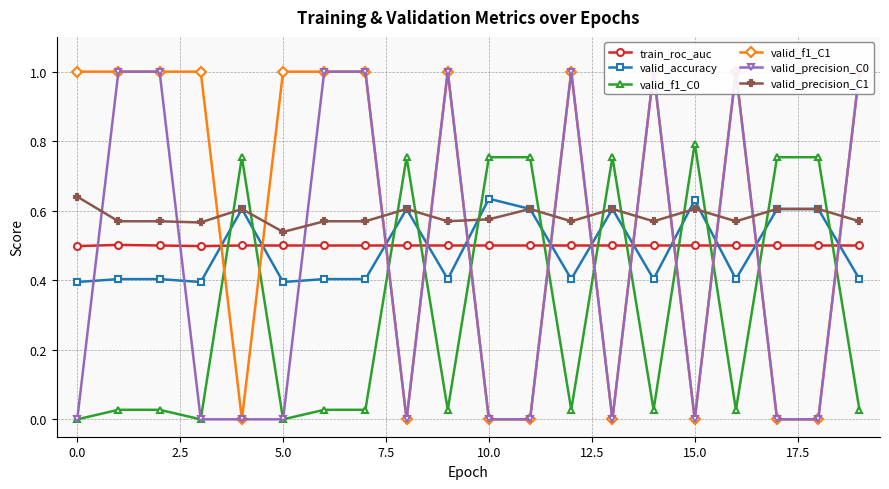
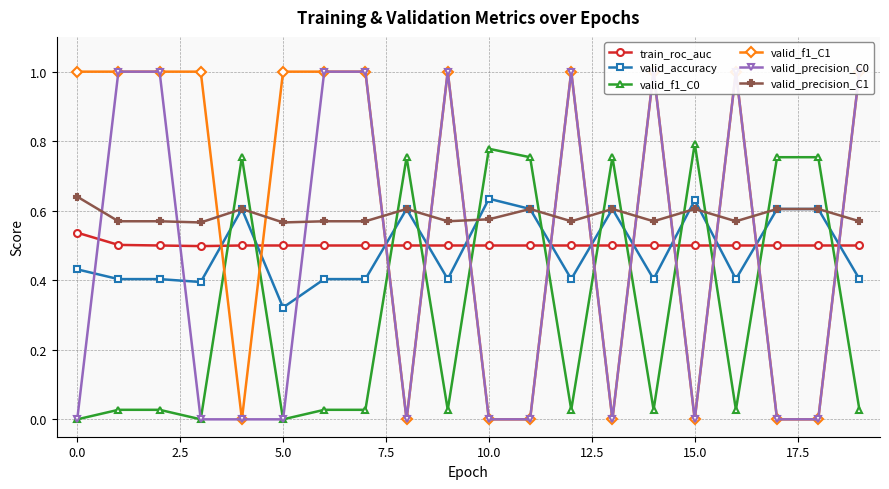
  {
    "train_roc_auc": {
-     "0.0": 0.50,
+     "0.0": 0.54,
      "5.0": 0.50,
      "10.0": 0.50,
      "15.0": 0.50
    },
    "valid_accuracy": {
-     "0.0": 0.39,
-     "5.0": 0.39,
+     "0.0": 0.43,
+     "5.0": 0.32,
      "10.0": 0.63,
      "15.0": 0.63
    },
    "valid_f1_C0": {
-     "10.0": 0.75,
+     "10.0": 0.78,
      "15.0": 0.79
    },
    "valid_f1_C1": {
      "0.0": 1.00,
      "5.0": 1.00
    },
    "valid_precision_C1": {
      "0.0": 0.64,
-     "5.0": 0.54,
+     "5.0": 0.57,
      "10.0": 0.58,
      "15.0": 0.61
    }
  }
